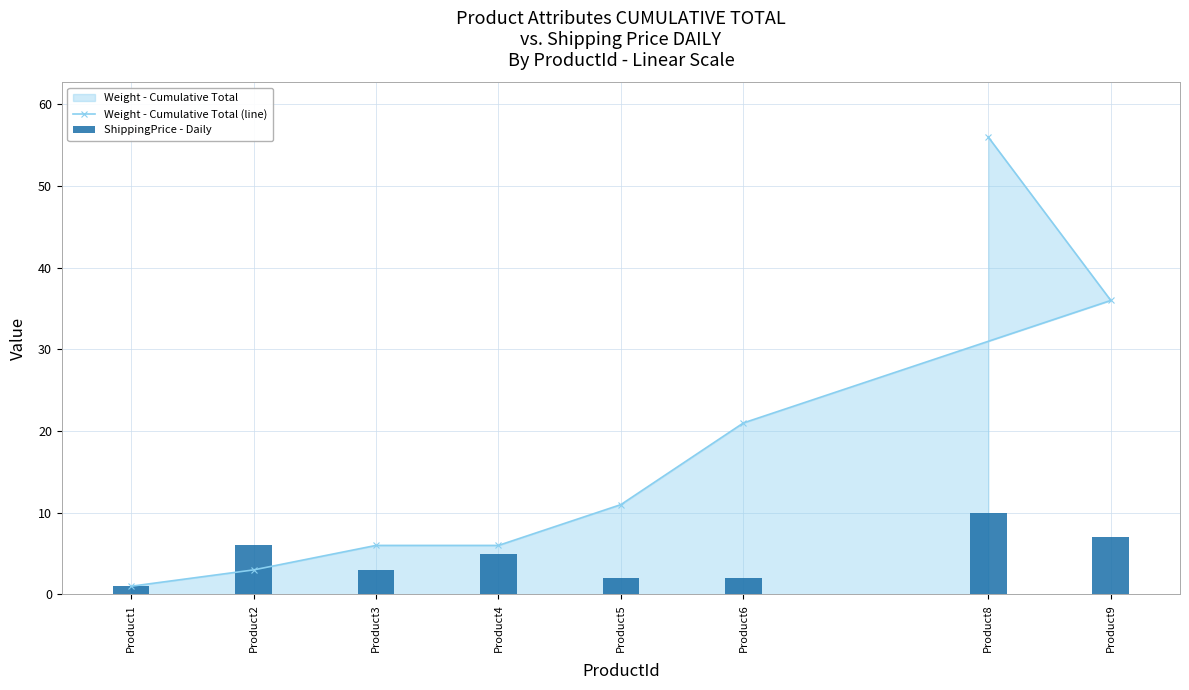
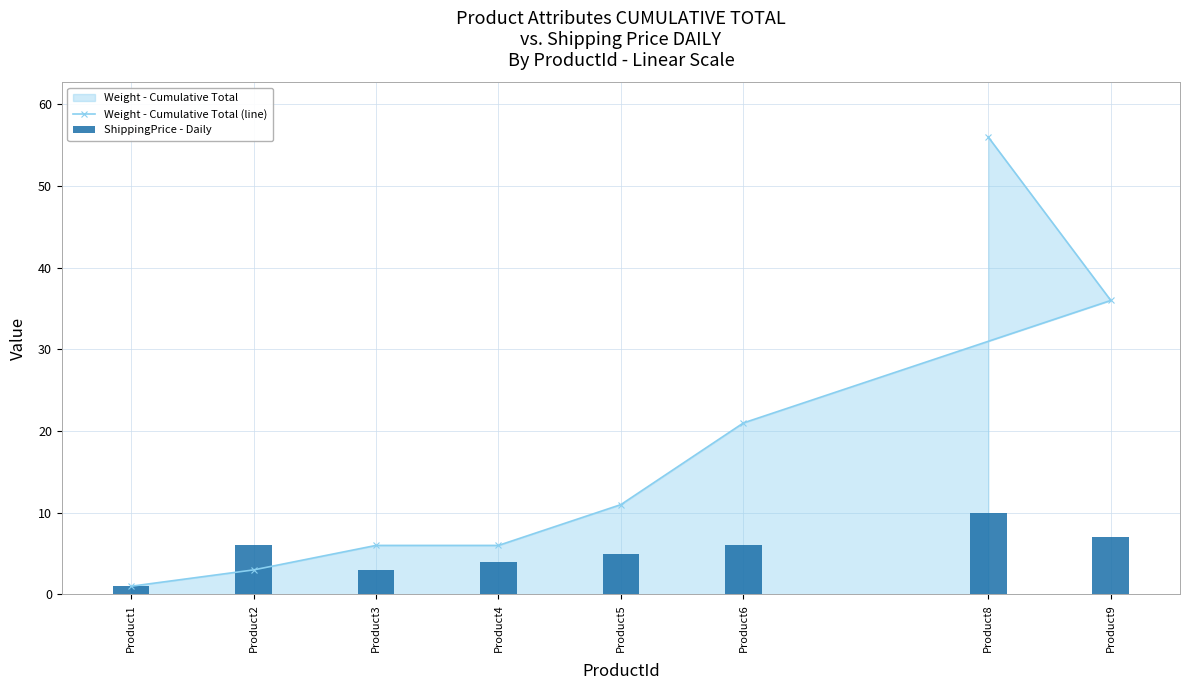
  {
    "ShippingPrice - Daily": {
      "Product1": 1,
      "Product2": 6,
      "Product3": 3,
-     "Product4": 5,
-     "Product5": 2,
-     "Product6": 2,
+     "Product4": 4,
+     "Product5": 5,
+     "Product6": 6,
      "Product8": 10,
      "Product9": 7
    }
  }
